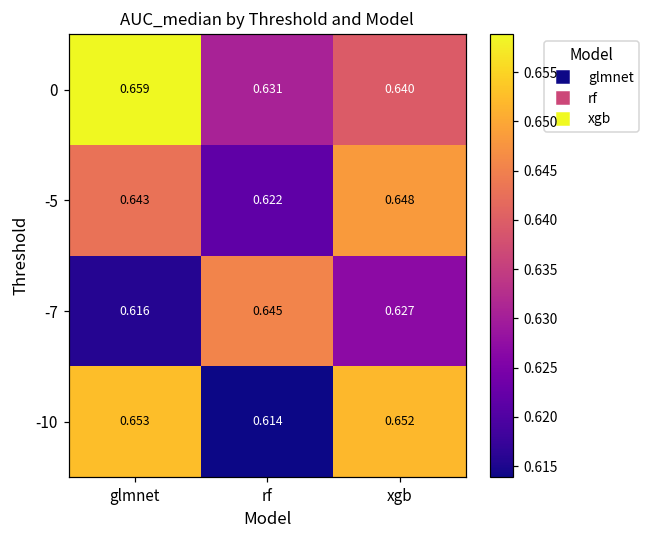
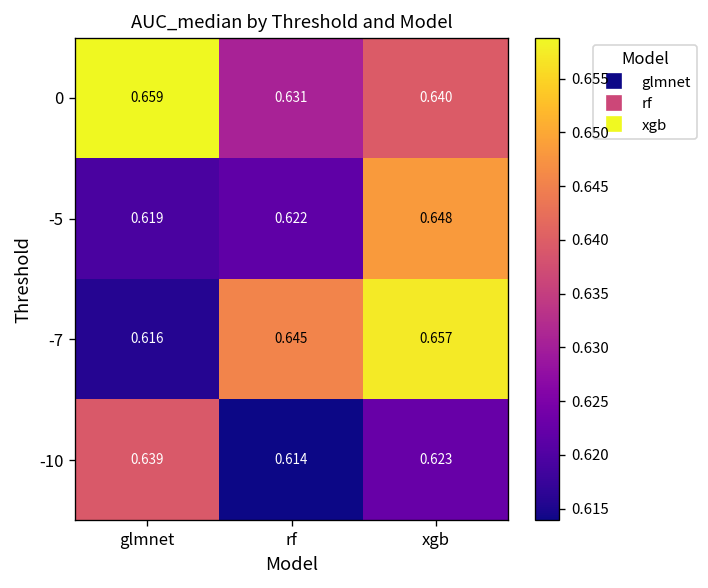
  {
    "0": {
      "glmnet": 0.659,
      "rf": 0.631,
      "xgb": 0.640
    },
    "-5": {
-     "glmnet": 0.643,
+     "glmnet": 0.619,
      "rf": 0.622,
      "xgb": 0.648
    },
    "-7": {
      "glmnet": 0.616,
      "rf": 0.645,
-     "xgb": 0.627
+     "xgb": 0.657
    },
    "-10": {
-     "glmnet": 0.653,
+     "glmnet": 0.639,
      "rf": 0.614,
-     "xgb": 0.652
+     "xgb": 0.623
    }
  }
